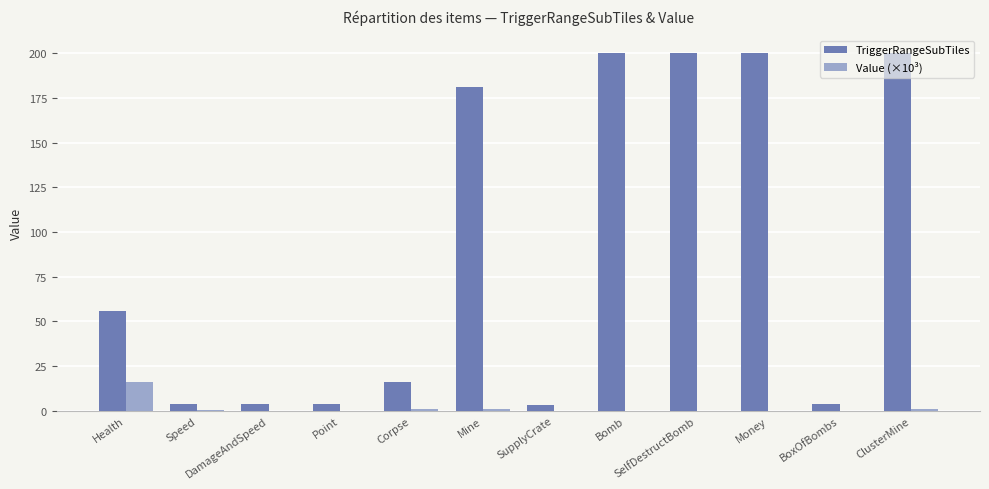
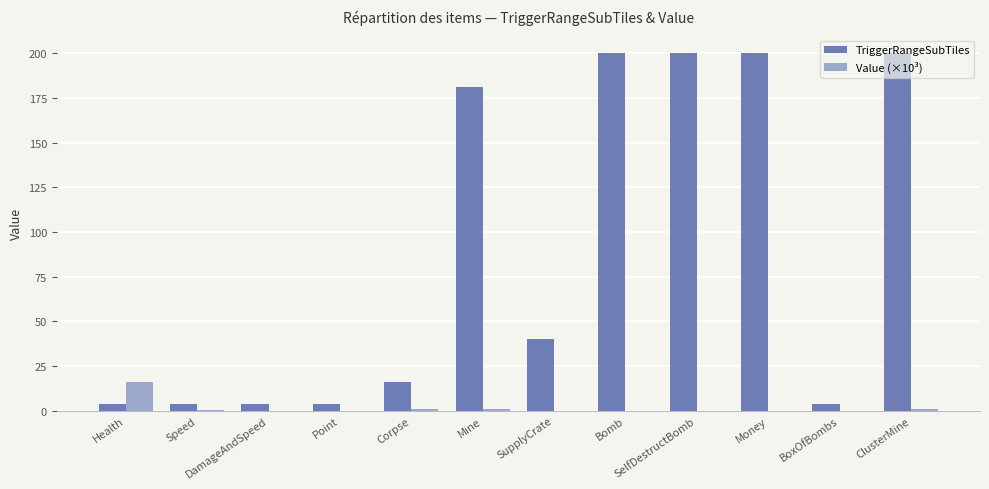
  {
    "TriggerRangeSubTiles": {
-     "Health": 56,
+     "Health": 4,
      "Speed": 4,
      "DamageAndSpeed": 4,
      "Point": 4,
      "Corpse": 16,
      "Mine": 181,
-     "SupplyCrate": 3,
+     "SupplyCrate": 40,
      "Bomb": 200,
      "SelfDestructBomb": 200,
      "Money": 200,
      "BoxOfBombs": 4
    },
    "Value (×10³)": {
      "Health": 16,
      "Point": 0,
      "SupplyCrate": 0,
      "Bomb": 0,
      "SelfDestructBomb": 0
    }
  }
